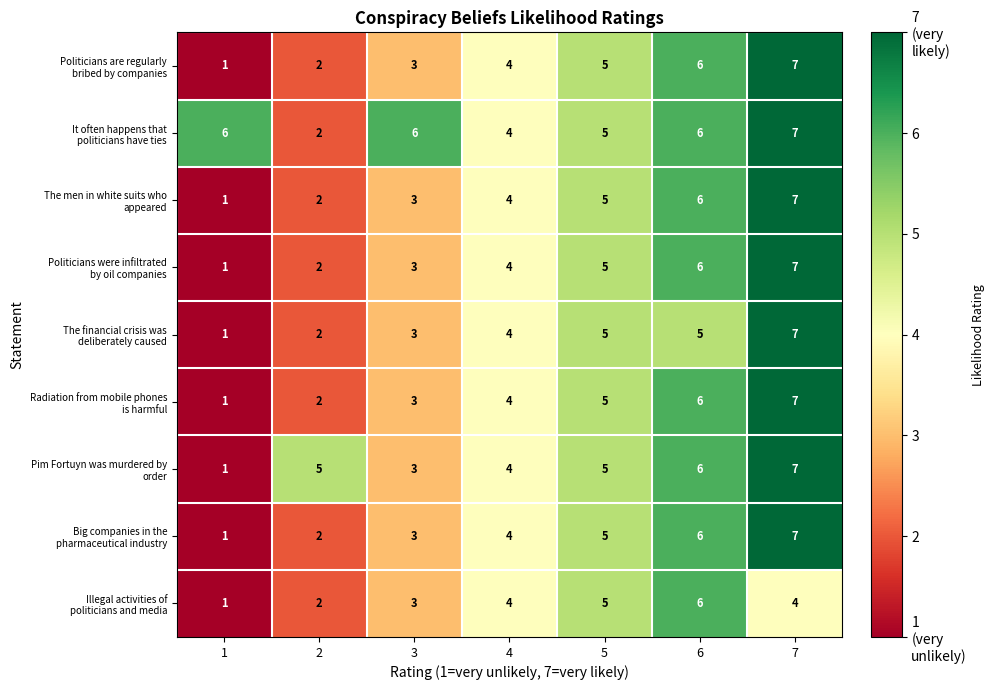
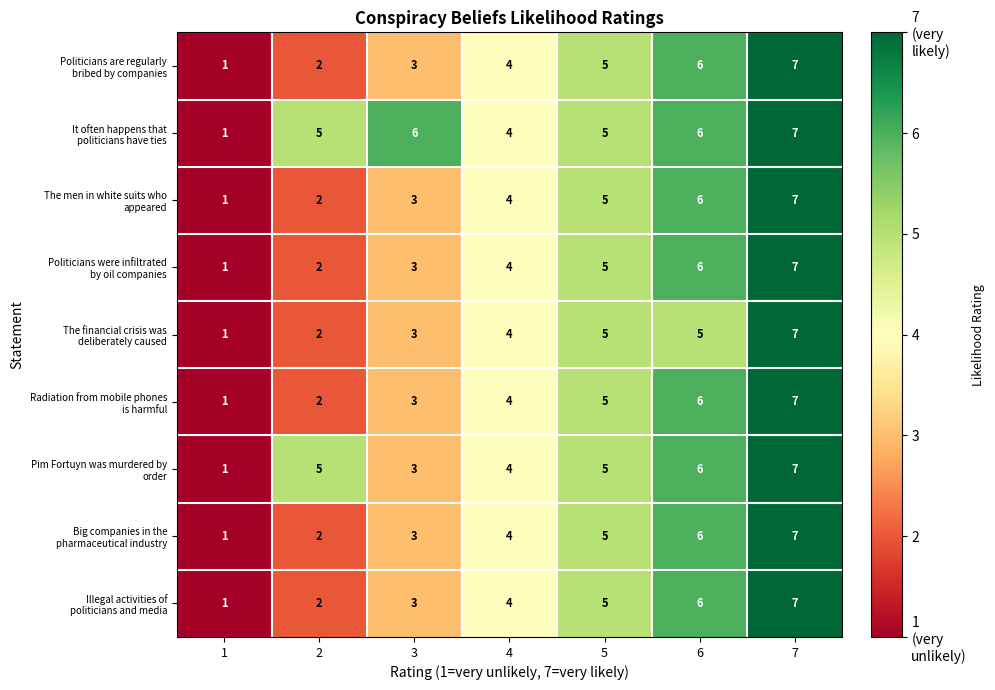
  {
    "Politicians are regularly bribed by companies": {
      "1": 1,
      "2": 2,
      "3": 3,
      "4": 4,
      "5": 5,
      "6": 6,
      "7": 7
    },
    "It often happens that politicians have ties": {
-     "1": 6,
-     "2": 2,
+     "1": 1,
+     "2": 5,
      "3": 6,
      "4": 4,
      "5": 5,
      "6": 6,
      "7": 7
    },
    "The men in white suits who appeared": {
      "1": 1,
      "2": 2,
      "3": 3,
      "4": 4,
      "5": 5,
      "6": 6,
      "7": 7
    },
    "Politicians were infiltrated by oil companies": {
      "1": 1,
      "2": 2,
      "3": 3,
      "4": 4,
      "5": 5,
      "6": 6,
      "7": 7
    },
    "The financial crisis was deliberately caused": {
      "1": 1,
      "2": 2,
      "3": 3,
      "4": 4,
      "5": 5,
      "6": 5,
      "7": 7
    },
    "Radiation from mobile phones is harmful": {
      "1": 1,
      "2": 2,
      "3": 3,
      "4": 4,
      "5": 5,
      "6": 6,
      "7": 7
    },
    "Pim Fortuyn was murdered by order": {
      "1": 1,
      "2": 5,
      "3": 3,
      "4": 4,
      "5": 5,
      "6": 6,
      "7": 7
    },
    "Big companies in the pharmaceutical industry": {
      "1": 1,
      "2": 2,
      "3": 3,
      "4": 4,
      "5": 5,
      "6": 6,
      "7": 7
    },
    "Illegal activities of politicians and media": {
      "1": 1,
      "2": 2,
      "3": 3,
      "4": 4,
      "5": 5,
      "6": 6,
-     "7": 4
+     "7": 7
    }
  }
